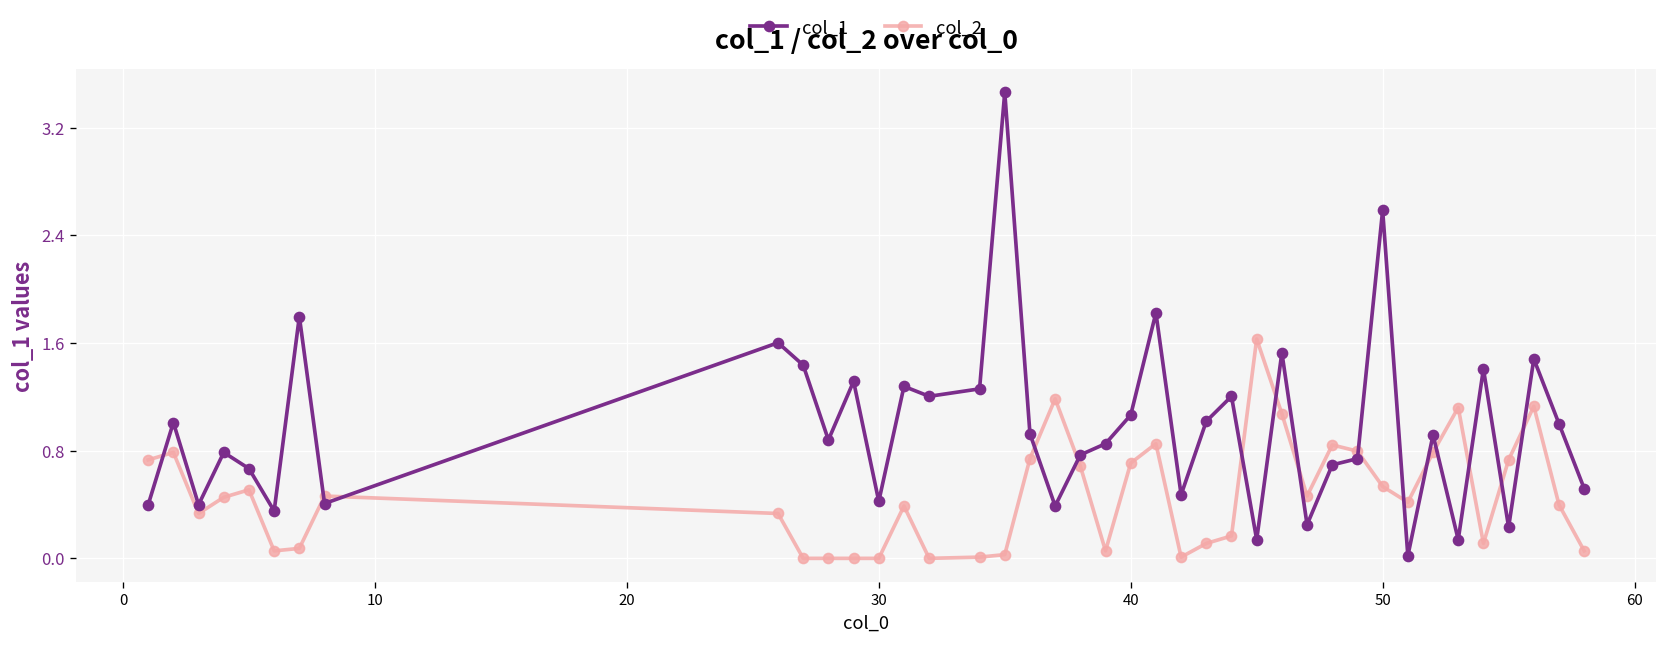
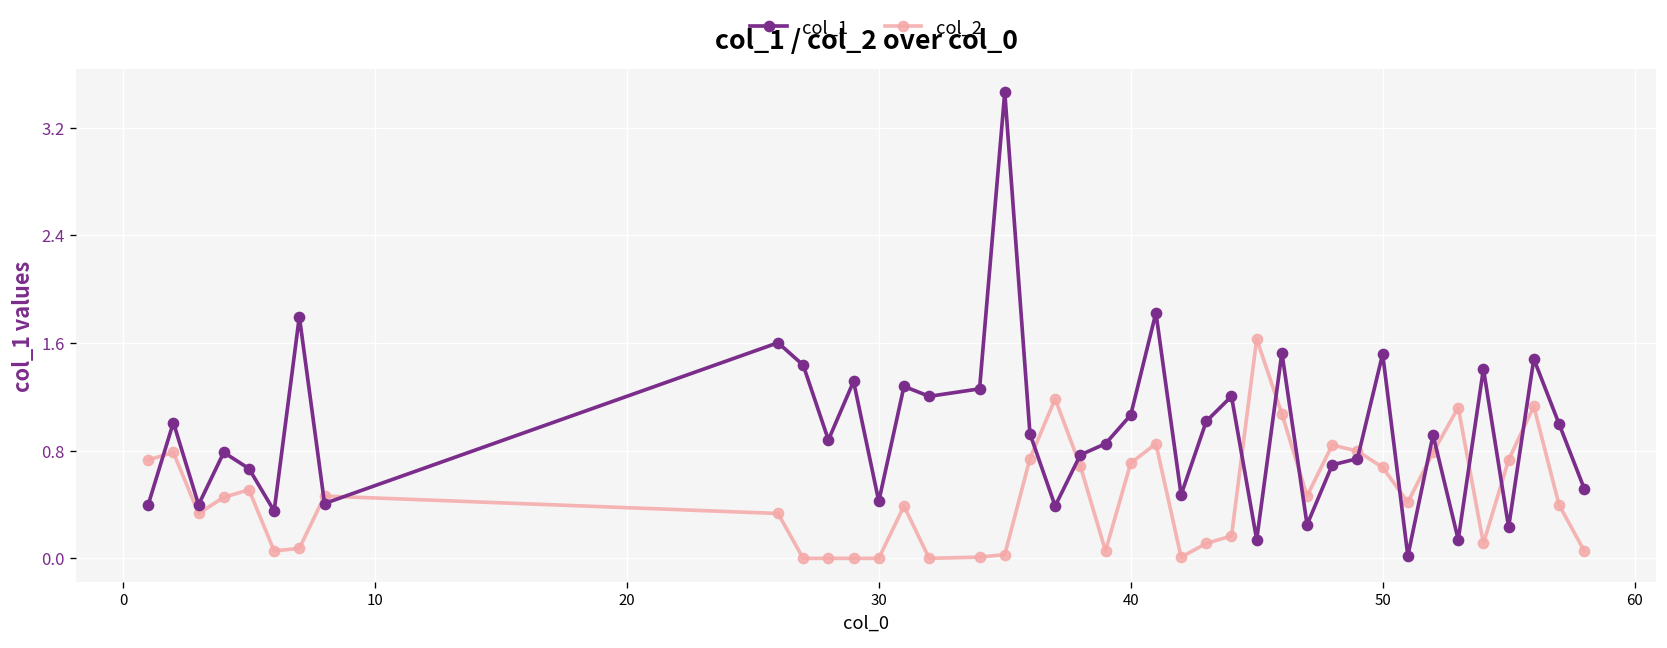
  {
    "col_1": {
      "30": 0.42,
      "40": 1.06,
-     "50": 2.59
+     "50": 1.52
    },
    "col_2": {
      "30": 0.00,
      "40": 0.71,
-     "50": 0.53
+     "50": 0.68
    }
  }
